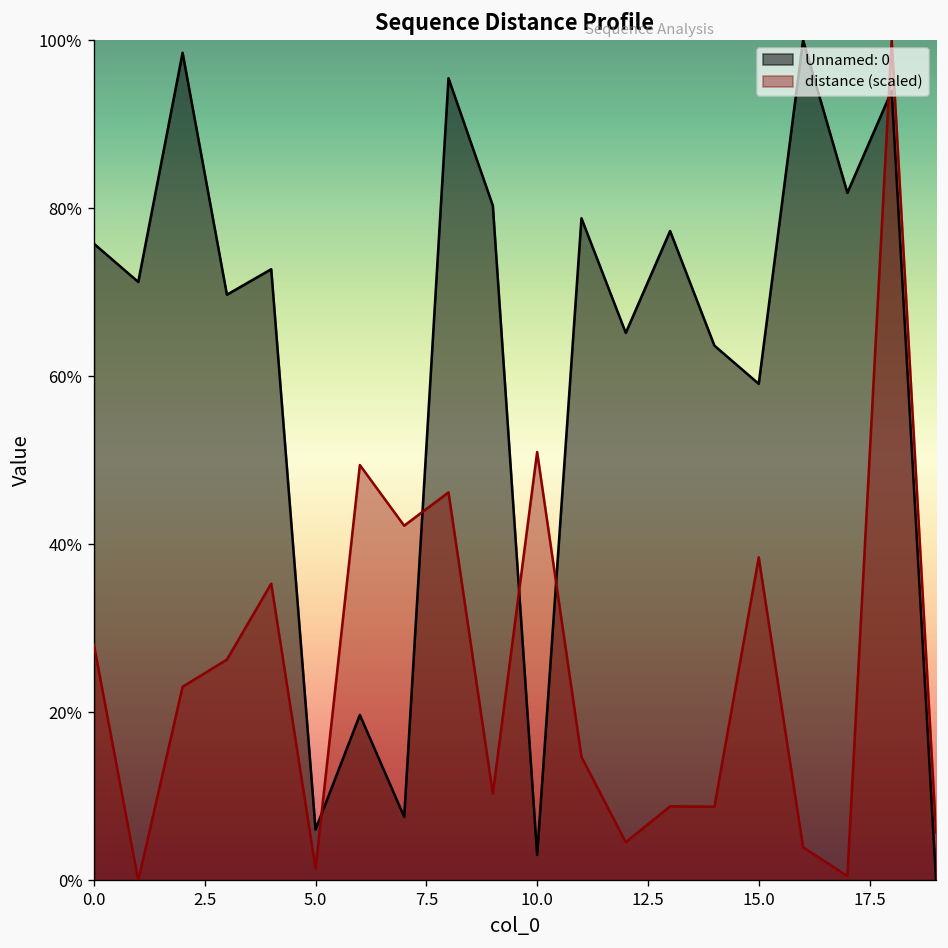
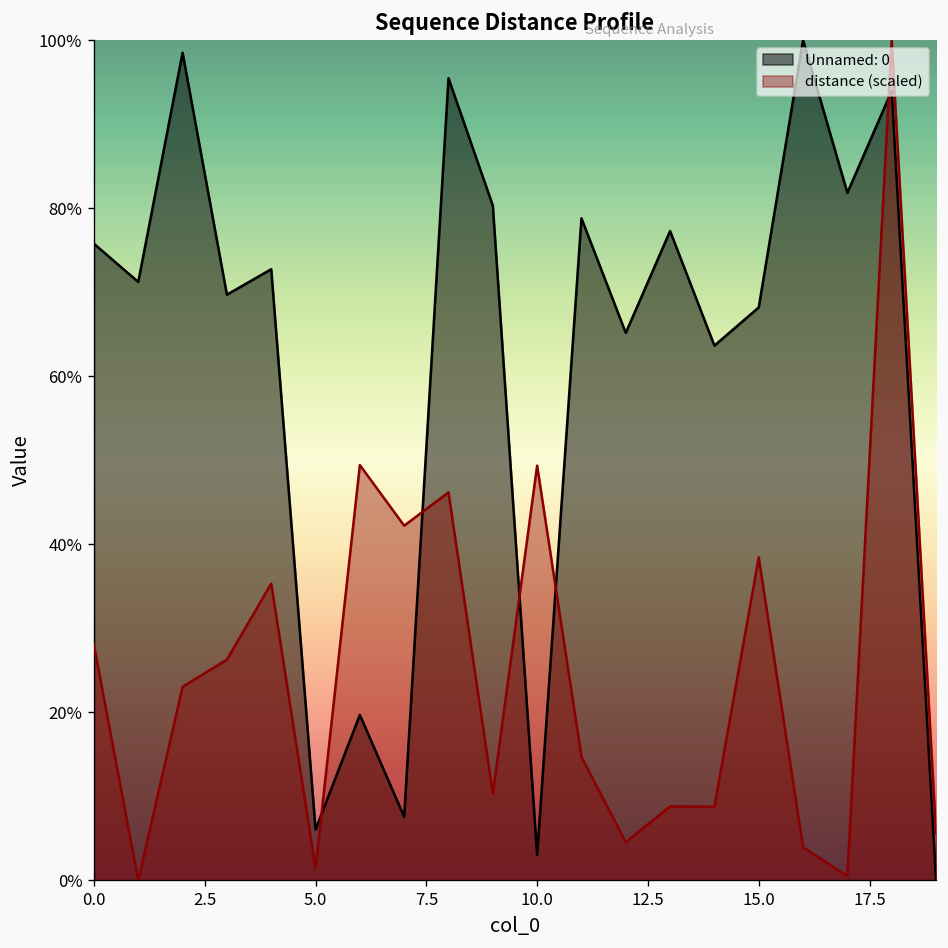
  {
    "Unnamed: 0": {
      "0.0": "76%",
      "5.0": "6%",
      "10.0": "3%",
-     "15.0": "59%"
+     "15.0": "68%"
    },
    "distance (scaled)": {
      "0.0": "28%",
      "5.0": "1%",
-     "10.0": "51%",
+     "10.0": "49%",
      "15.0": "38%"
    }
  }
